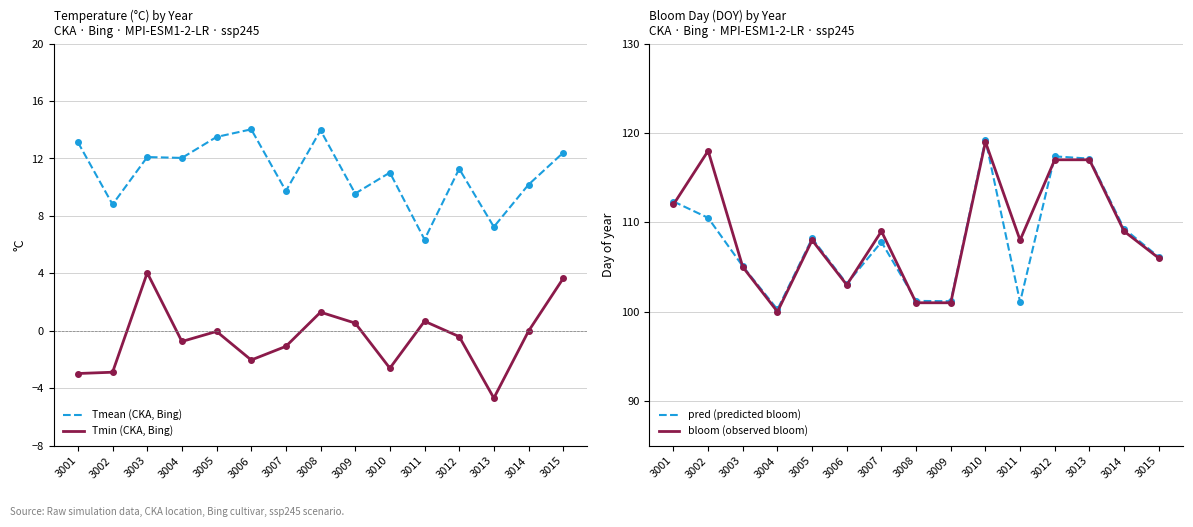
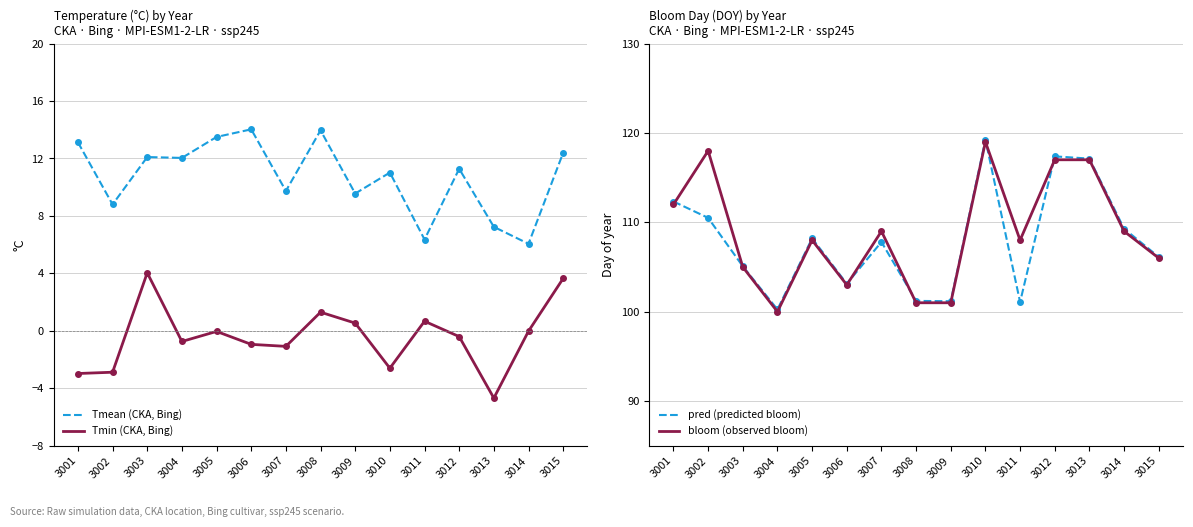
  {
    "Temperature (°C) by Year CKA · Bing · MPI-ESM1-2-LR · ssp245": {
      "Tmean (CKA, Bing)": {
        "3001": 13.1,
        "3002": 8.8,
        "3003": 12.1,
        "3004": 12.0,
        "3005": 13.5,
        "3006": 14.0,
        "3007": 9.7,
        "3008": 14.0,
        "3009": 9.6,
        "3010": 11.0,
        "3011": 6.4,
        "3012": 11.3,
        "3013": 7.2,
-       "3014": 10.2,
+       "3014": 6.1,
        "3015": 12.4
      },
      "Tmin (CKA, Bing)": {
        "3001": -3.0,
        "3002": -2.9,
        "3003": 4.0,
        "3004": -0.7,
        "3005": 0.0,
-       "3006": -2.0,
+       "3006": -0.9,
        "3007": -1.1,
        "3008": 1.3,
        "3009": 0.5,
        "3010": -2.6,
        "3011": 0.7,
        "3012": -0.4,
        "3013": -4.7,
        "3014": 0.0,
        "3015": 3.7
      }
    },
    "Bloom Day (DOY) by Year CKA · Bing · MPI-ESM1-2-LR · ssp245": {
      "pred (predicted bloom)": {
        "3001": 112,
        "3002": 111,
        "3007": 108,
        "3011": 101,
        "3012": 117,
        "3014": 109
      },
      "bloom (observed bloom)": {
        "3001": 112,
        "3002": 118,
        "3007": 109,
        "3011": 108,
        "3012": 117,
        "3014": 109
      }
    }
  }
